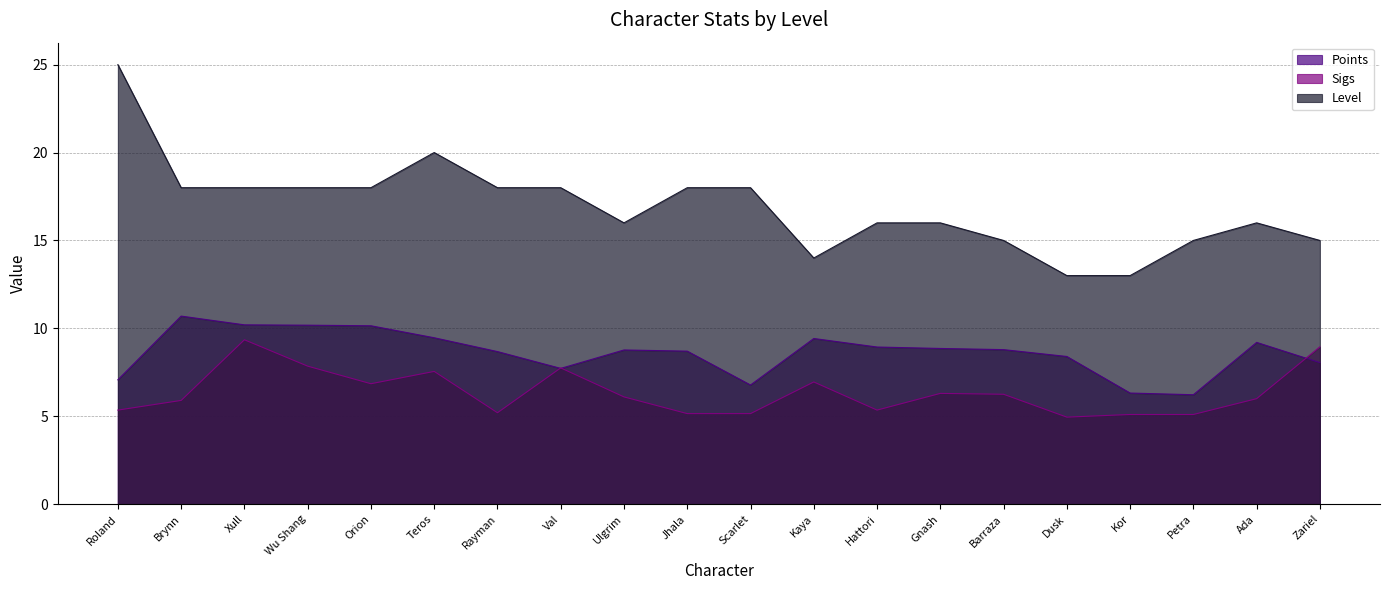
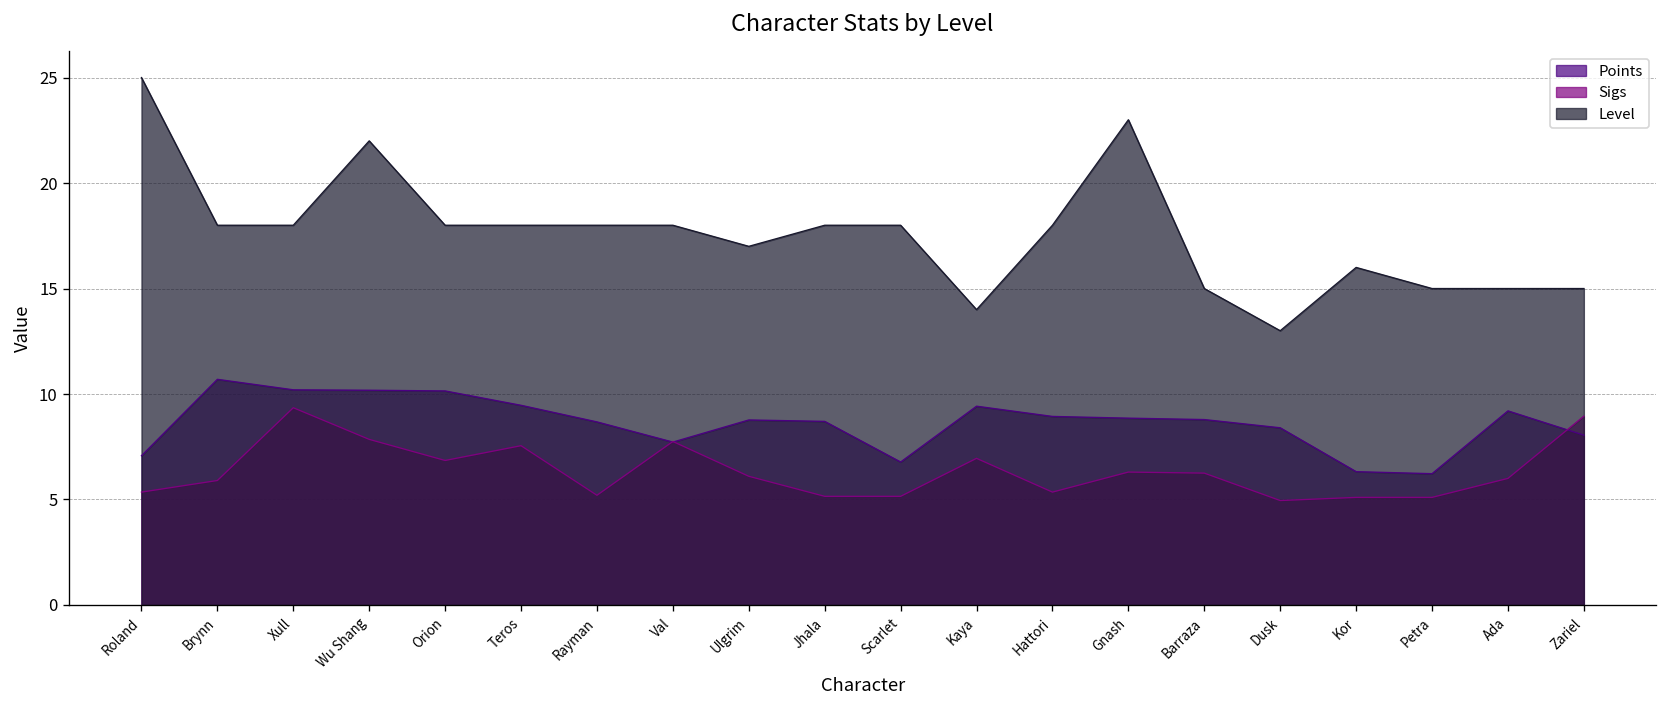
  {
    "Level": {
      "Roland": 25,
      "Brynn": 18,
      "Xull": 18,
-     "Wu Shang": 18,
+     "Wu Shang": 22,
      "Orion": 18,
-     "Teros": 20,
+     "Teros": 18,
      "Rayman": 18,
      "Val": 18,
-     "Ulgrim": 16,
+     "Ulgrim": 17,
      "Jhala": 18,
      "Scarlet": 18,
      "Kaya": 14,
-     "Hattori": 16,
-     "Gnash": 16,
+     "Hattori": 18,
+     "Gnash": 23,
      "Barraza": 15,
      "Dusk": 13,
-     "Kor": 13,
+     "Kor": 16,
      "Petra": 15,
-     "Ada": 16,
+     "Ada": 15,
      "Zariel": 15
    }
  }
